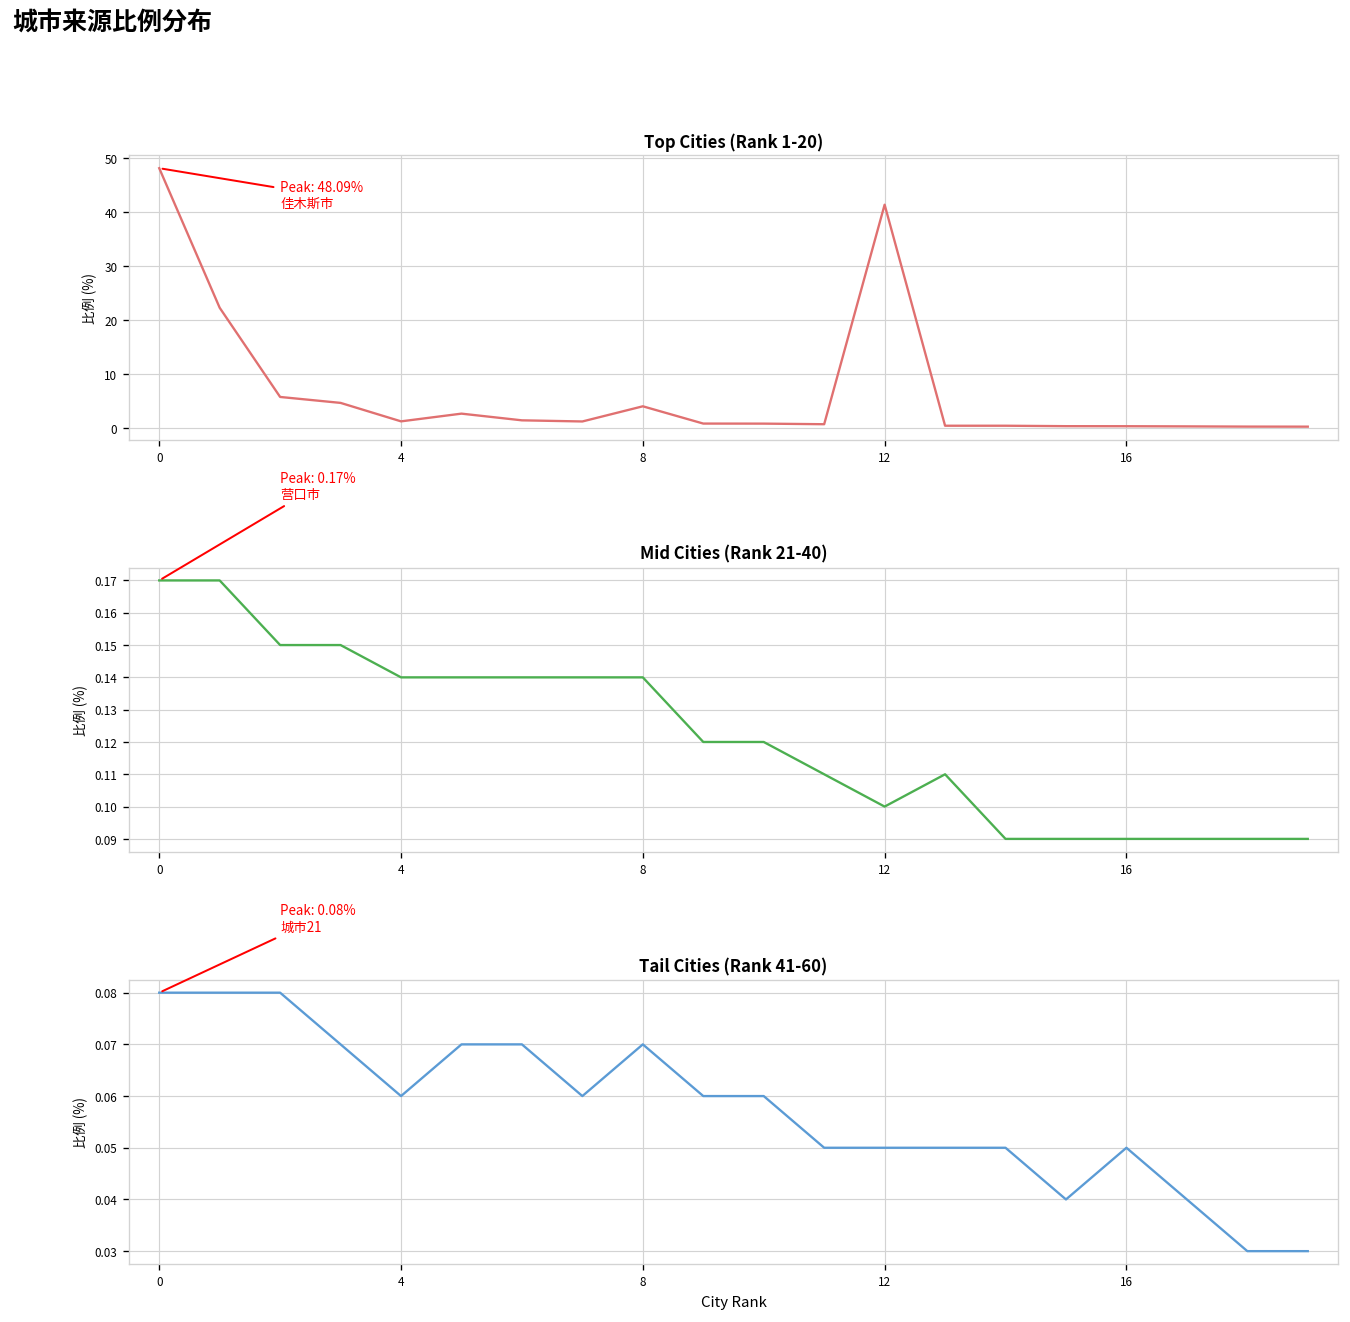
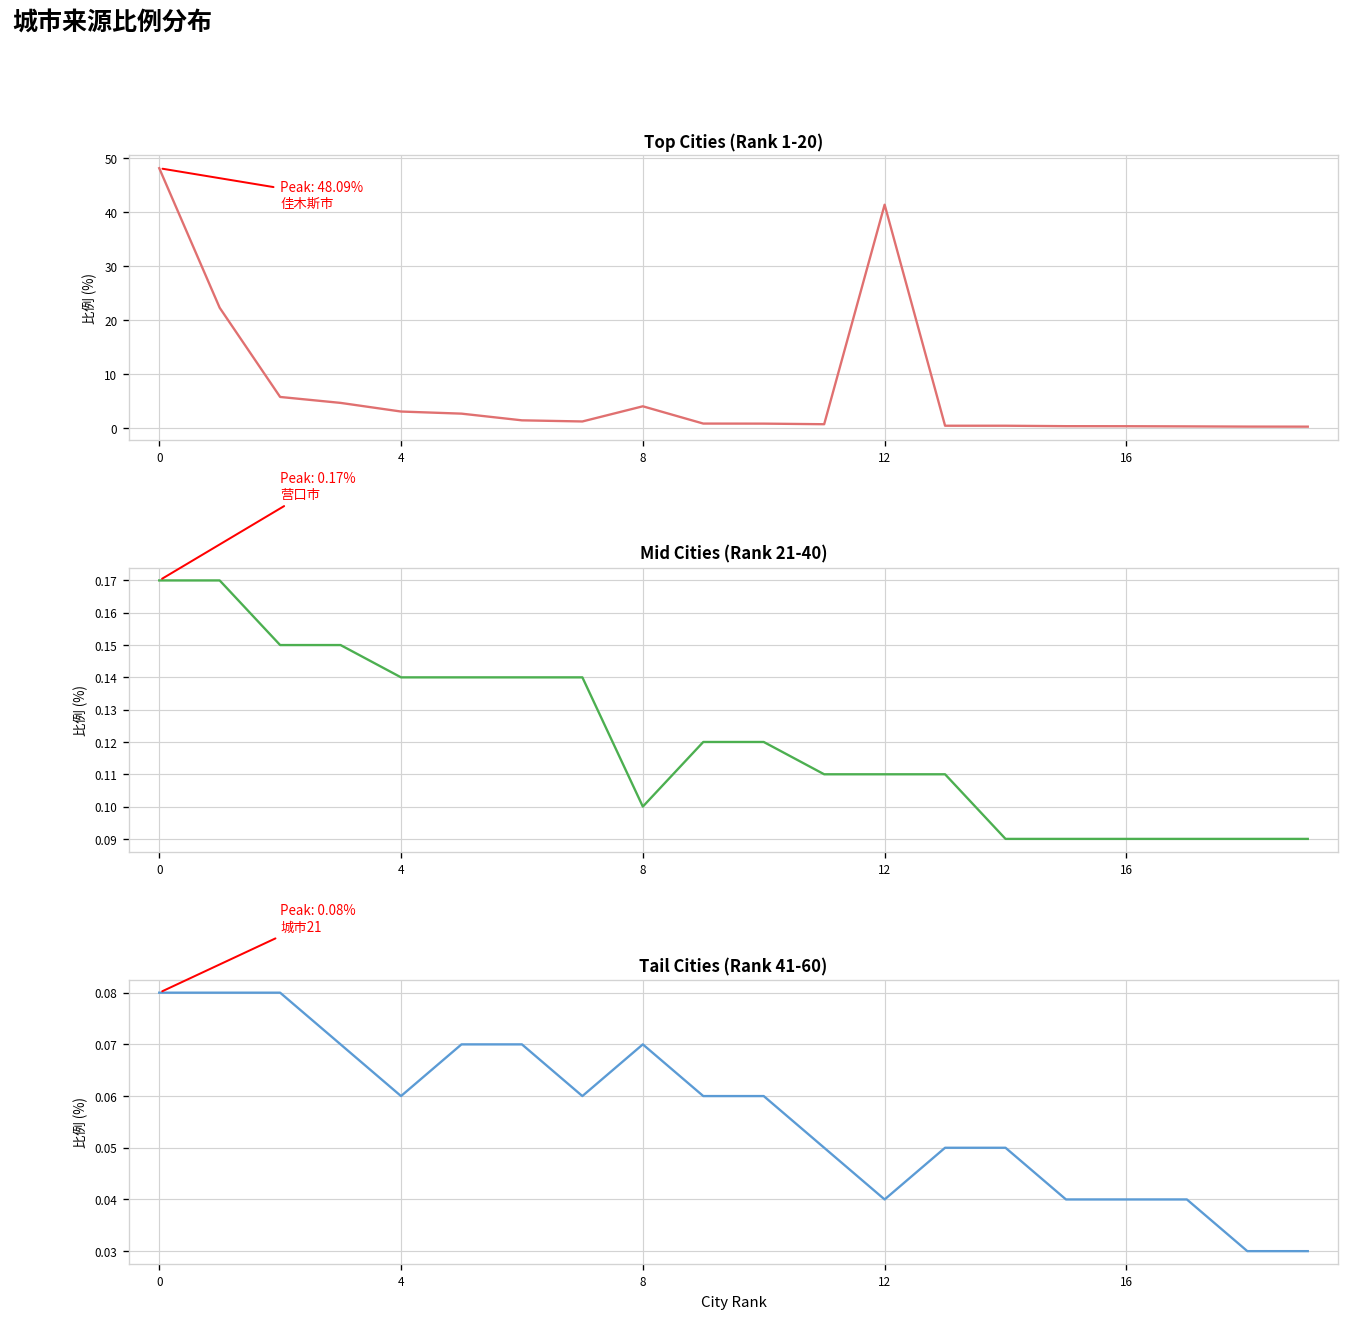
  {
    "Top Cities (Rank 1-20)": {
-     "4": 1,
+     "4": 3,
      "8": 4,
      "12": 41,
      "16": 0
    },
    "Mid Cities (Rank 21-40)": {
      "0": 0.17,
      "4": 0.14,
-     "8": 0.14,
-     "12": 0.10,
+     "8": 0.10,
+     "12": 0.11,
      "16": 0.09
    },
    "Tail Cities (Rank 41-60)": {
      "0": 0.08,
      "4": 0.06,
      "8": 0.07,
-     "12": 0.05,
-     "16": 0.05
+     "12": 0.04,
+     "16": 0.04
    }
  }
